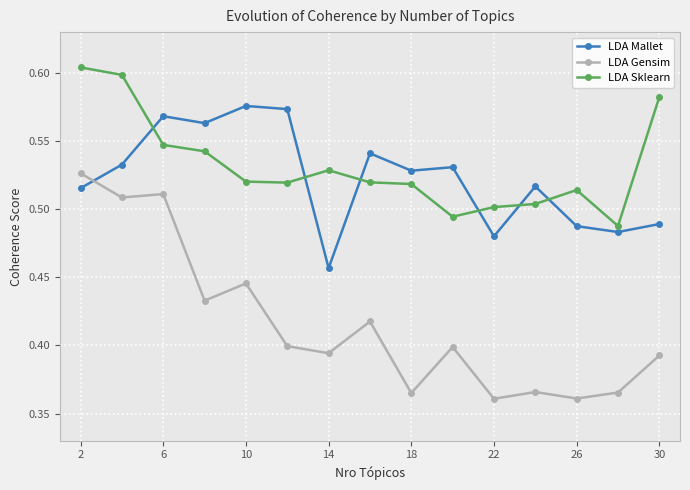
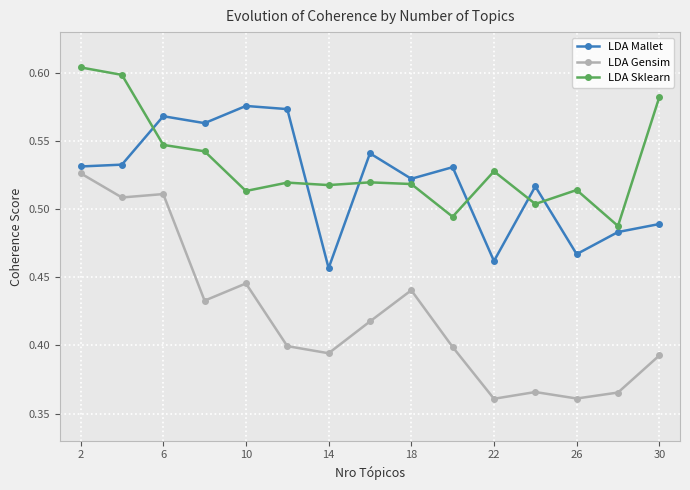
  {
    "LDA Mallet": {
-     "2": 0.515,
+     "2": 0.531,
      "6": 0.568,
      "10": 0.576,
      "14": 0.457,
-     "18": 0.528,
-     "22": 0.480,
-     "26": 0.488,
+     "18": 0.522,
+     "22": 0.462,
+     "26": 0.467,
      "30": 0.489
    },
    "LDA Gensim": {
      "2": 0.526,
      "6": 0.511,
      "10": 0.445,
      "14": 0.394,
-     "18": 0.365,
+     "18": 0.440,
      "22": 0.361,
      "26": 0.361,
      "30": 0.393
    },
    "LDA Sklearn": {
      "2": 0.604,
      "6": 0.547,
-     "10": 0.520,
-     "14": 0.529,
+     "10": 0.513,
+     "14": 0.518,
      "18": 0.518,
-     "22": 0.502,
+     "22": 0.528,
      "26": 0.514,
      "30": 0.582
    }
  }
